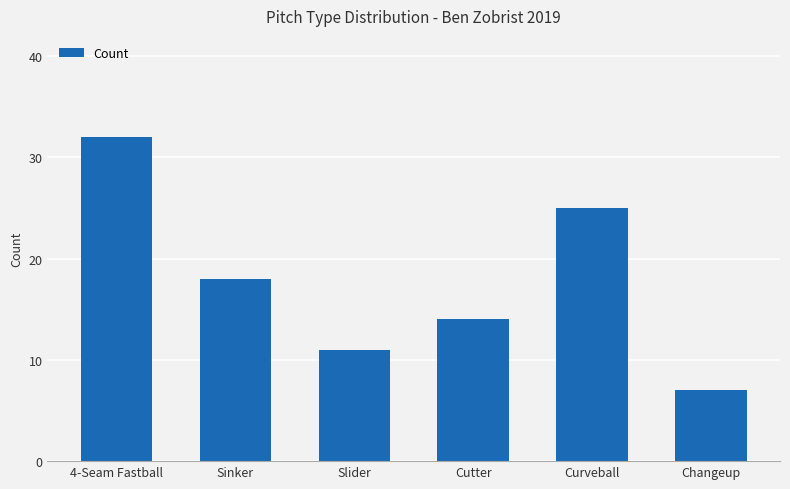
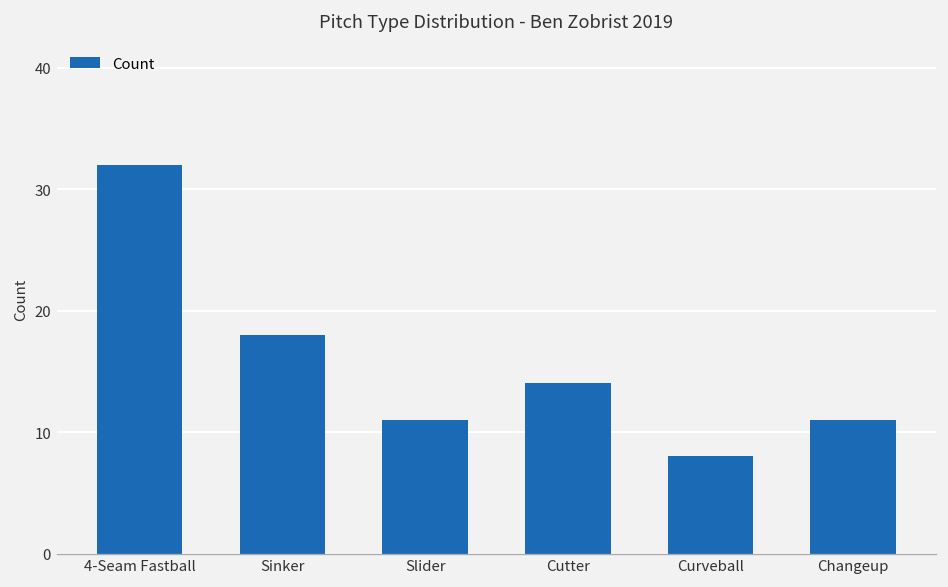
  {
    "4-Seam Fastball": 32,
    "Sinker": 18,
    "Slider": 11,
    "Cutter": 14,
-   "Curveball": 25,
-   "Changeup": 7
+   "Curveball": 8,
+   "Changeup": 11
  }
